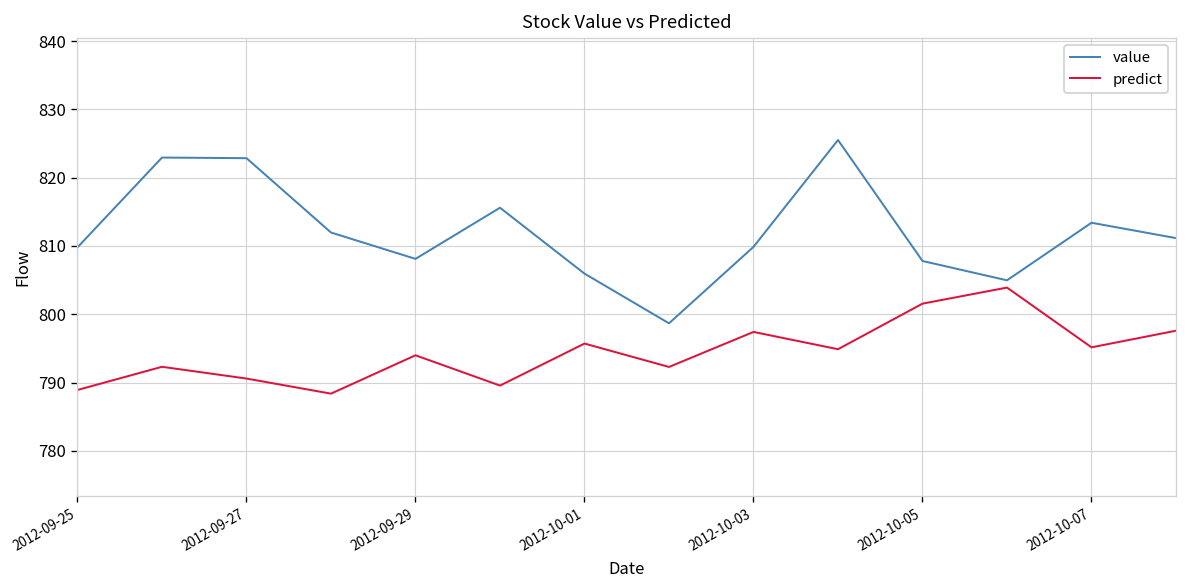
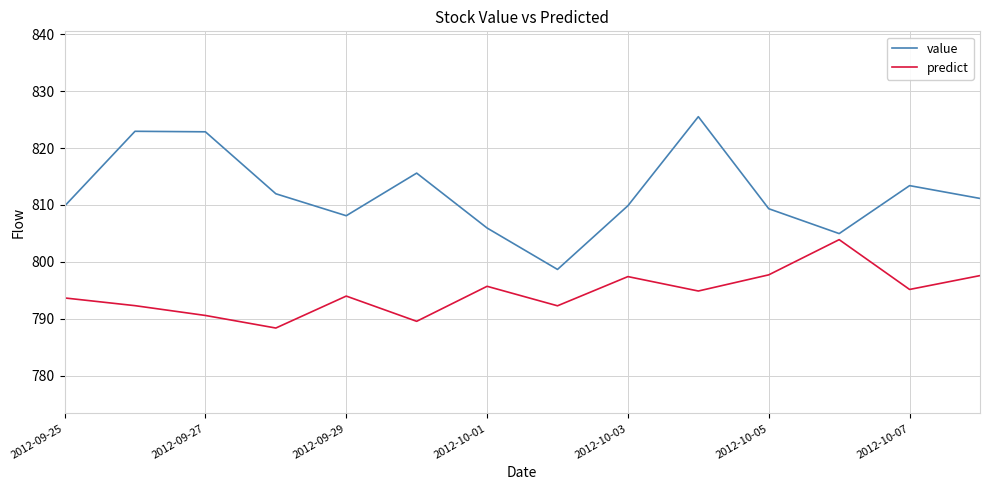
  {
    "value": {
      "2012-09-25": 810,
      "2012-09-27": 823,
      "2012-09-29": 808,
      "2012-10-01": 806,
      "2012-10-03": 810,
-     "2012-10-05": 808,
+     "2012-10-05": 809,
      "2012-10-07": 813
    },
    "predict": {
-     "2012-09-25": 789,
+     "2012-09-25": 794,
      "2012-09-27": 791,
      "2012-09-29": 794,
      "2012-10-01": 796,
      "2012-10-03": 797,
-     "2012-10-05": 802,
+     "2012-10-05": 798,
      "2012-10-07": 795
    }
  }
